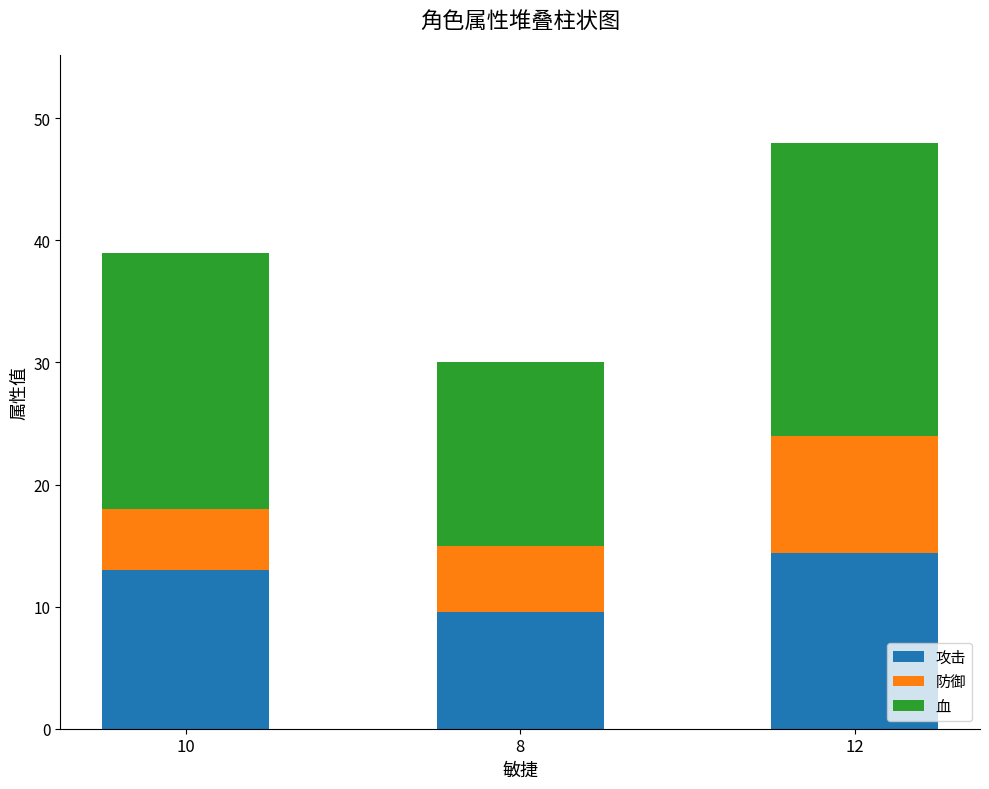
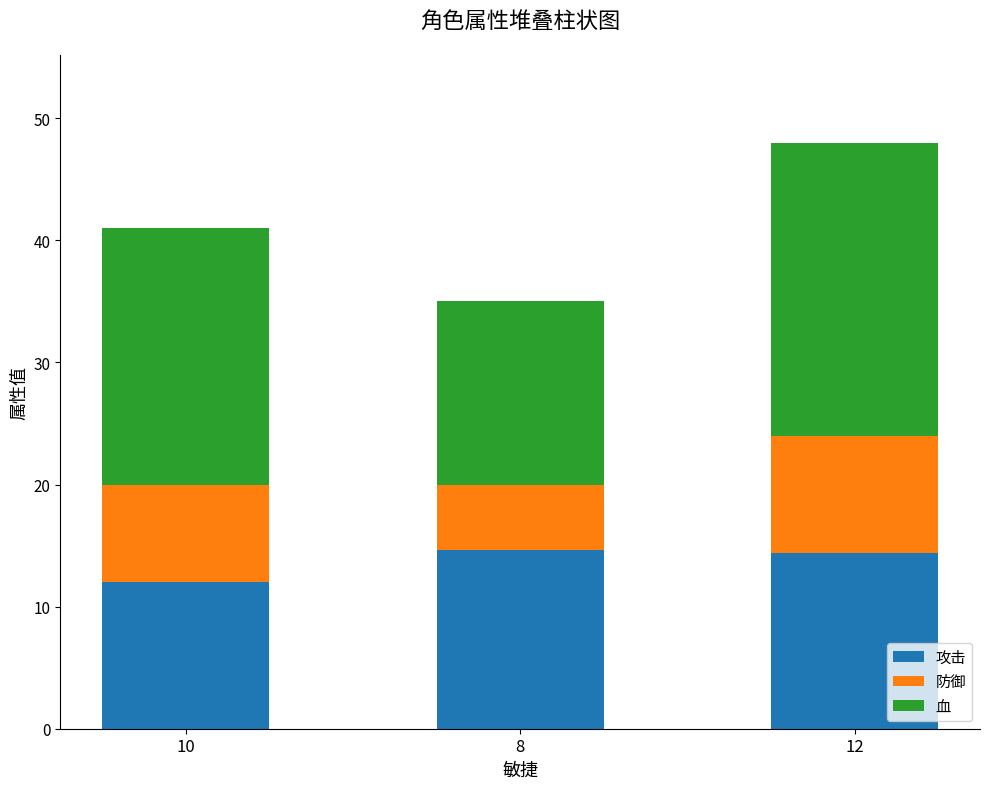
  {
    "攻击": {
-     "10": 13,
-     "8": 9.6,
+     "10": 12,
+     "8": 14.6,
      "12": 14.4
    },
    "防御": {
-     "10": 5,
+     "10": 8,
      "8": 5.4,
      "12": 9.6
    },
    "血": {
      "10": 21.0,
      "8": 15.0,
      "12": 24.0
    }
  }
